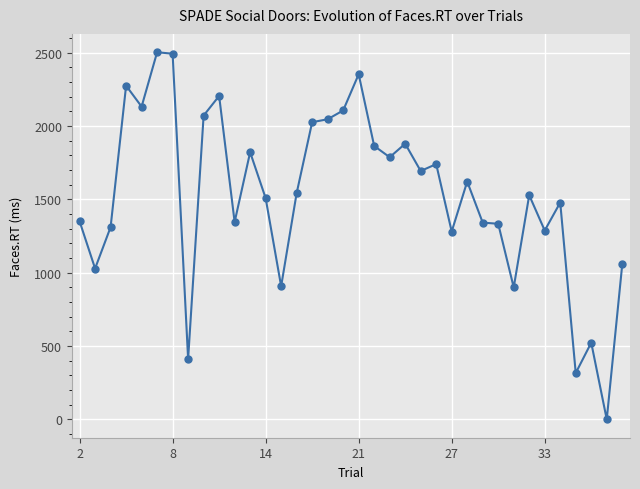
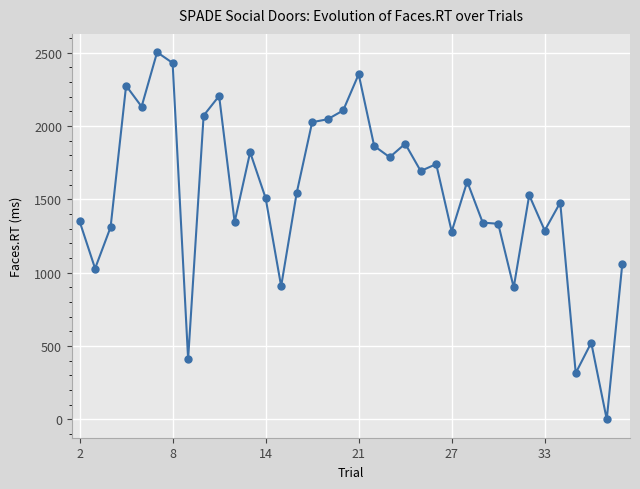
  {
    "2": 1350,
-   "8": 2490,
+   "8": 2430,
    "14": 1510,
    "21": 2350,
    "27": 1280,
    "33": 1290
  }
